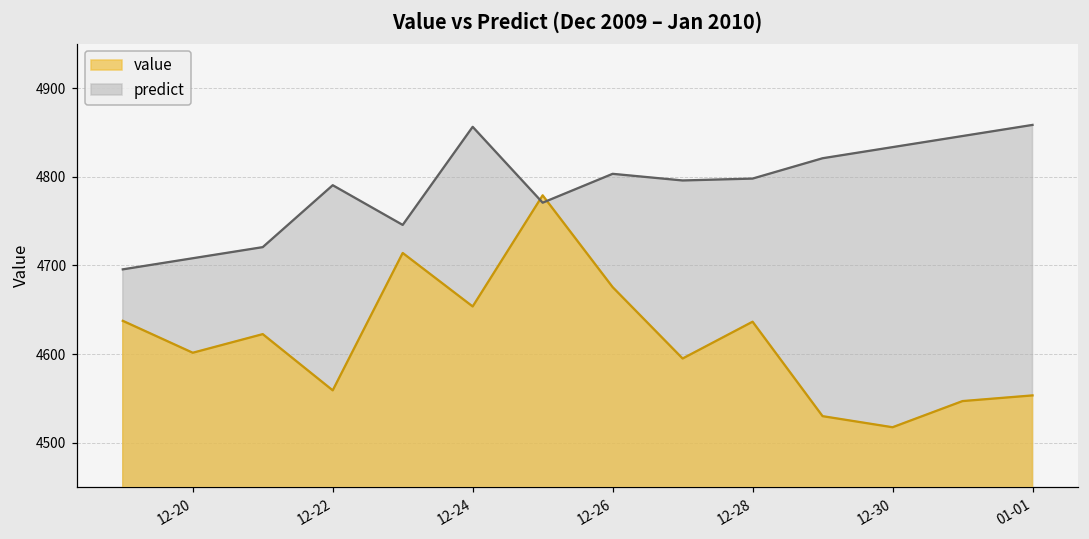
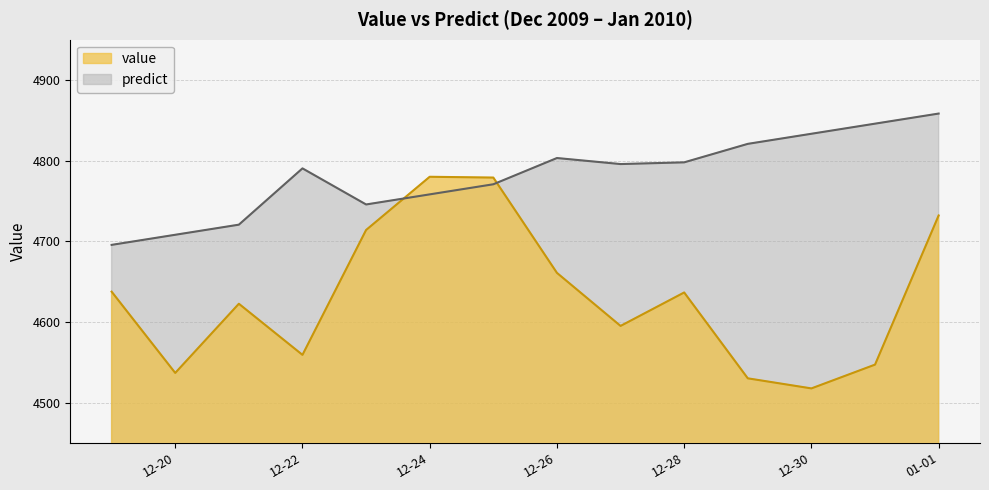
  {
    "value": {
-     "12-20": 4600,
+     "12-20": 4540,
      "12-22": 4560,
-     "12-24": 4650,
-     "12-26": 4680,
+     "12-24": 4780,
+     "12-26": 4660,
      "12-28": 4640,
      "12-30": 4520,
-     "01-01": 4550
+     "01-01": 4730
    },
    "predict": {
      "12-20": 4710,
      "12-22": 4790,
-     "12-24": 4860,
+     "12-24": 4760,
      "12-26": 4800,
      "12-28": 4800,
      "12-30": 4830,
      "01-01": 4860
    }
  }
